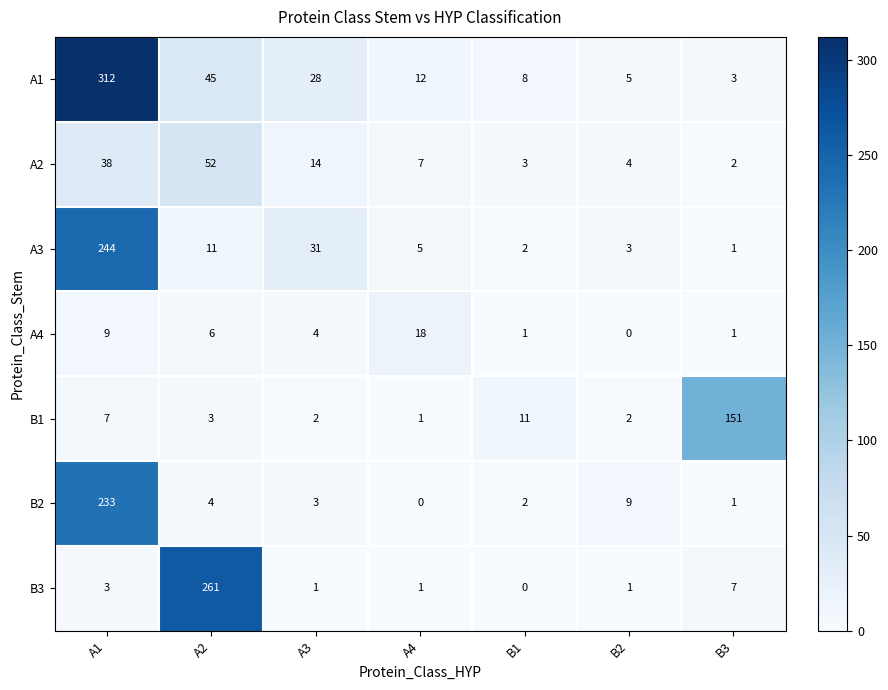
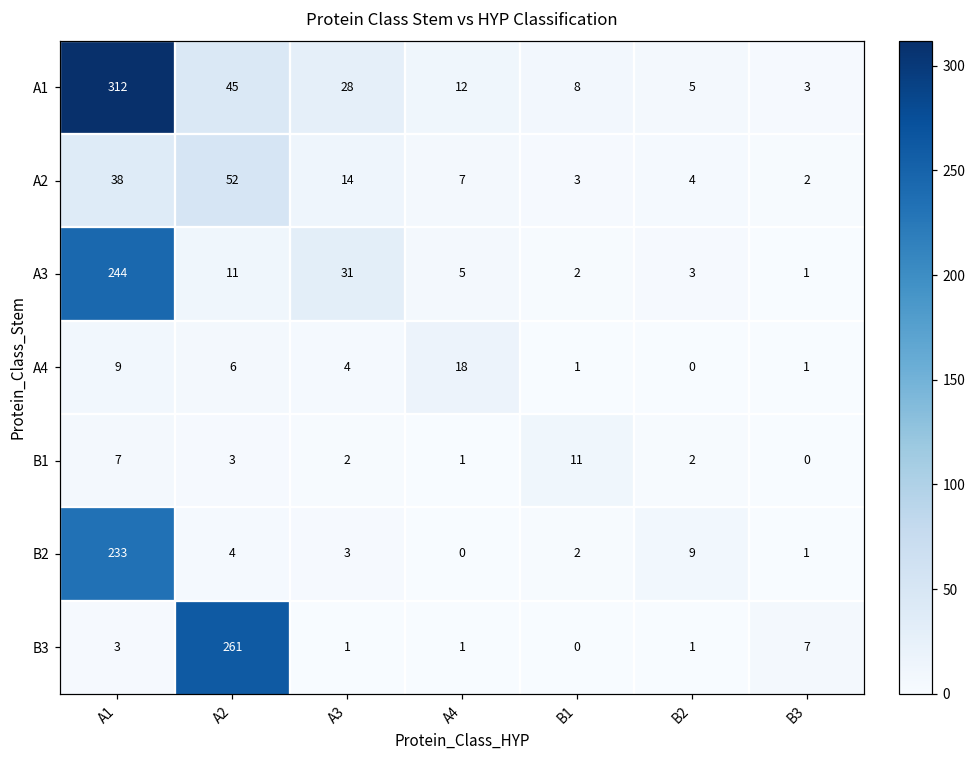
  {
    "A1": {
      "A1": 312,
      "A2": 45,
      "A3": 28,
      "A4": 12,
      "B1": 8,
      "B2": 5,
      "B3": 3
    },
    "A2": {
      "A1": 38,
      "A2": 52,
      "A3": 14,
      "A4": 7,
      "B1": 3,
      "B2": 4,
      "B3": 2
    },
    "A3": {
      "A1": 244,
      "A2": 11,
      "A3": 31,
      "A4": 5,
      "B1": 2,
      "B2": 3,
      "B3": 1
    },
    "A4": {
      "A1": 9,
      "A2": 6,
      "A3": 4,
      "A4": 18,
      "B1": 1,
      "B2": 0,
      "B3": 1
    },
    "B1": {
      "A1": 7,
      "A2": 3,
      "A3": 2,
      "A4": 1,
      "B1": 11,
      "B2": 2,
-     "B3": 151
+     "B3": 0
    },
    "B2": {
      "A1": 233,
      "A2": 4,
      "A3": 3,
      "A4": 0,
      "B1": 2,
      "B2": 9,
      "B3": 1
    },
    "B3": {
      "A1": 3,
      "A2": 261,
      "A3": 1,
      "A4": 1,
      "B1": 0,
      "B2": 1,
      "B3": 7
    }
  }
